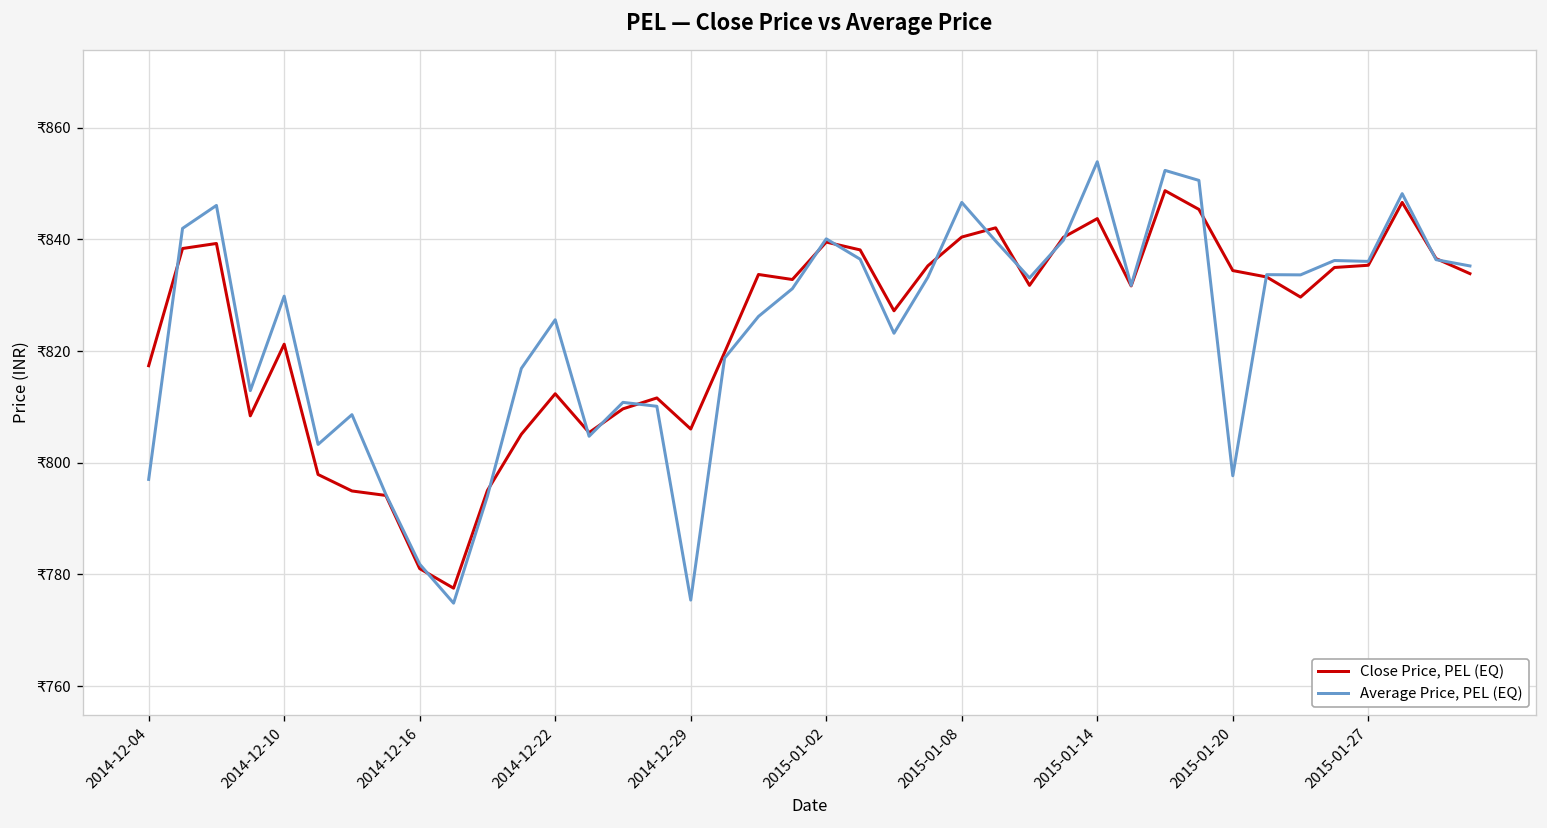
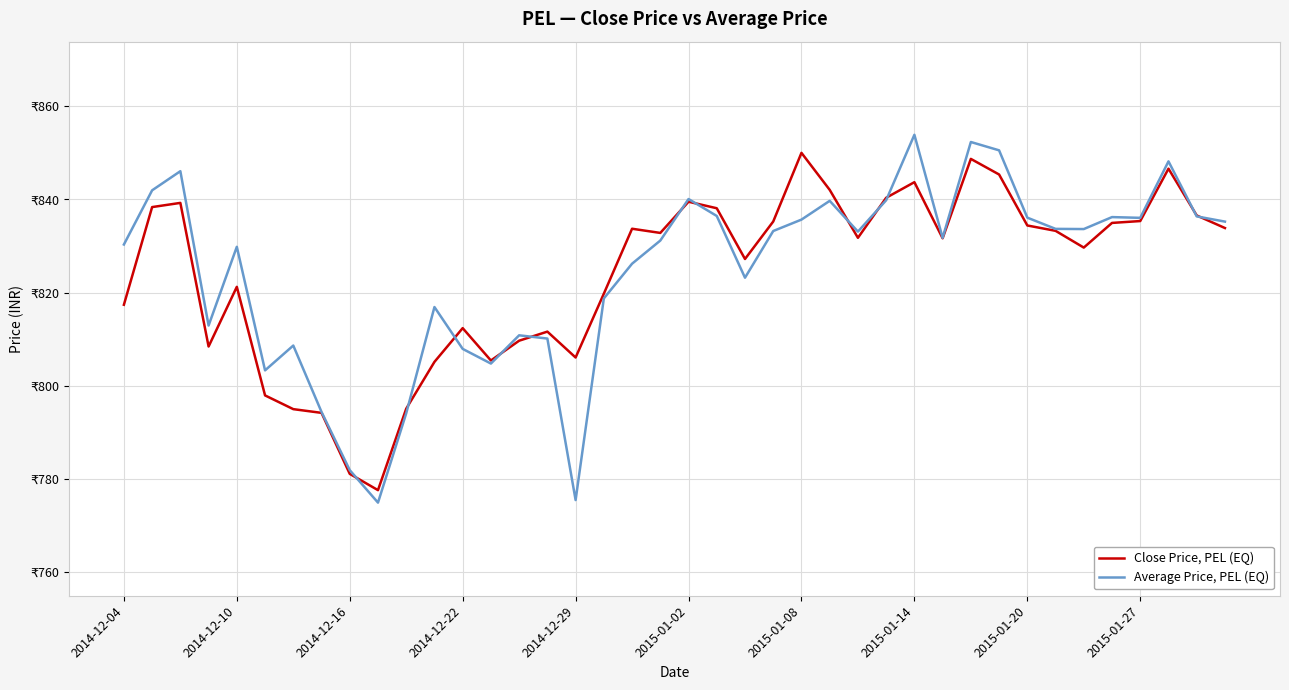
  {
    "Close Price, PEL (EQ)": {
      "2014-12-04": "₹817",
      "2014-12-10": "₹821",
      "2014-12-16": "₹781",
      "2014-12-22": "₹812",
      "2014-12-29": "₹806",
      "2015-01-02": "₹840",
-     "2015-01-08": "₹840",
+     "2015-01-08": "₹850",
      "2015-01-14": "₹844",
      "2015-01-20": "₹834",
      "2015-01-27": "₹835"
    },
    "Average Price, PEL (EQ)": {
-     "2014-12-04": "₹797",
+     "2014-12-04": "₹830",
      "2014-12-10": "₹830",
      "2014-12-16": "₹782",
-     "2014-12-22": "₹826",
+     "2014-12-22": "₹808",
      "2014-12-29": "₹775",
      "2015-01-02": "₹840",
-     "2015-01-08": "₹847",
+     "2015-01-08": "₹836",
      "2015-01-14": "₹854",
-     "2015-01-20": "₹798",
+     "2015-01-20": "₹836",
      "2015-01-27": "₹836"
    }
  }
